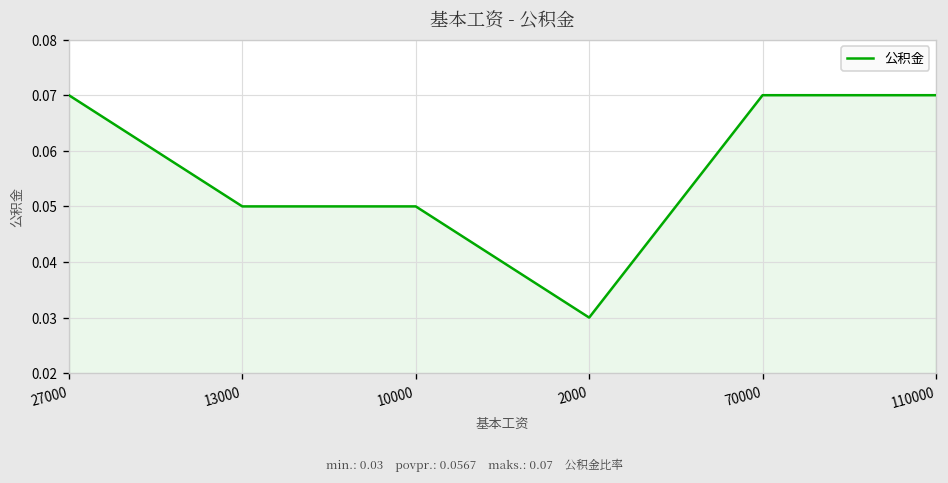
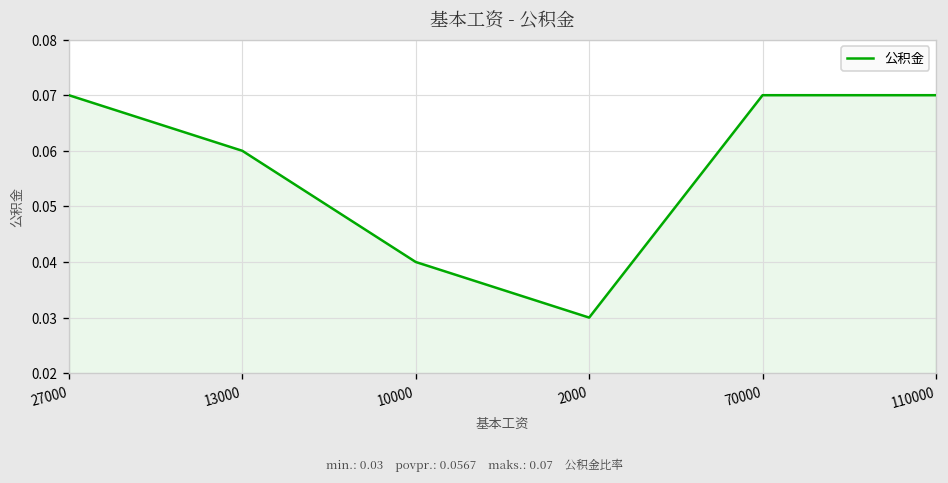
  {
    "27000": 0.07,
-   "13000": 0.05,
-   "10000": 0.05,
+   "13000": 0.06,
+   "10000": 0.04,
    "2000": 0.03,
    "70000": 0.07,
    "110000": 0.07
  }
